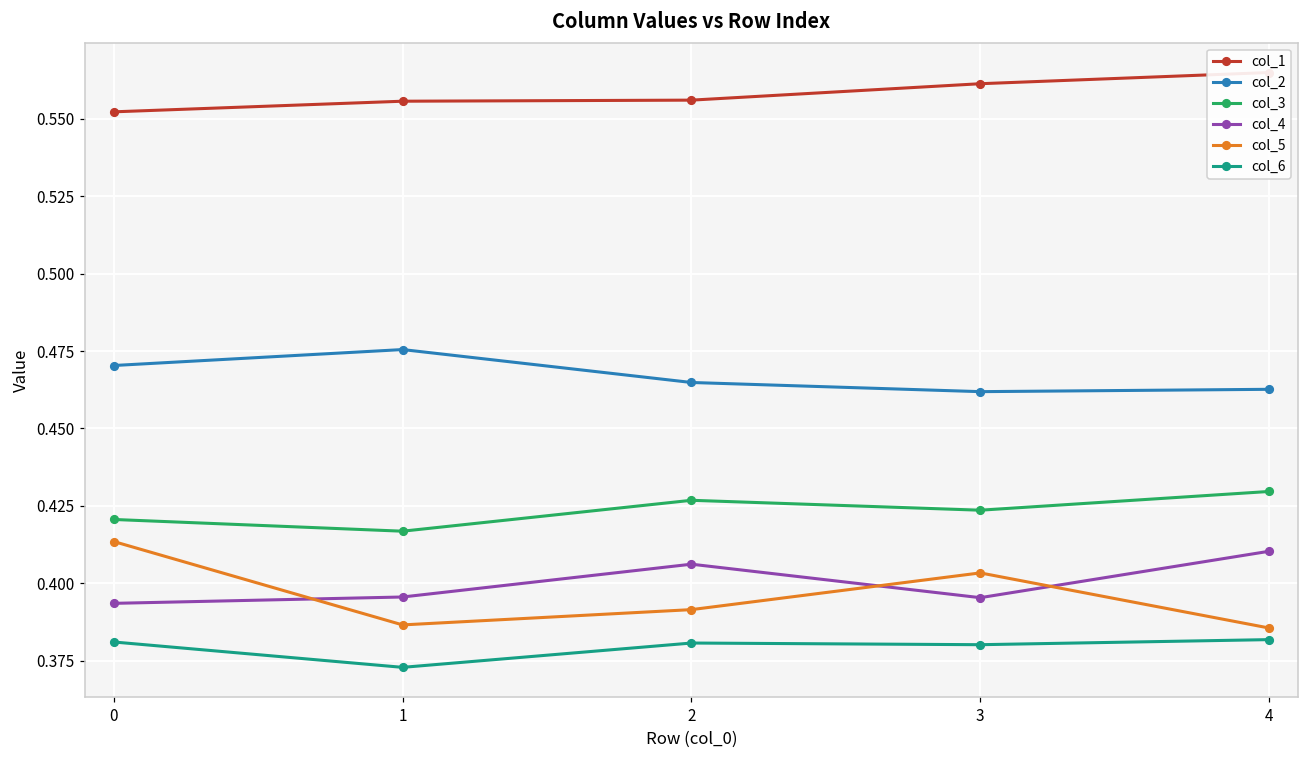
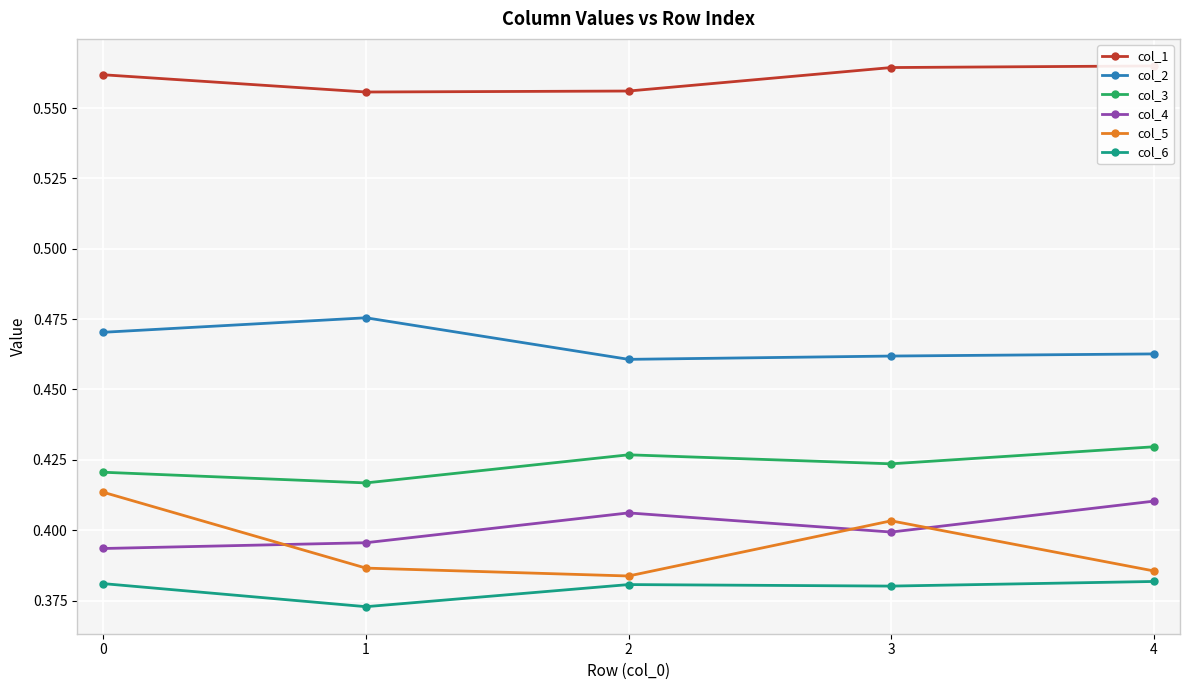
  {
    "col_1": {
-     "0": 0.552,
+     "0": 0.562,
      "1": 0.556,
      "2": 0.556,
-     "3": 0.561
+     "3": 0.564
    },
    "col_2": {
      "0": 0.470,
      "1": 0.475,
-     "2": 0.465,
+     "2": 0.461,
      "3": 0.462,
      "4": 0.463
    },
    "col_4": {
      "0": 0.393,
      "1": 0.396,
      "2": 0.406,
-     "3": 0.395,
+     "3": 0.399,
      "4": 0.410
    },
    "col_5": {
      "0": 0.413,
      "1": 0.387,
-     "2": 0.391,
+     "2": 0.384,
      "3": 0.403,
      "4": 0.386
    }
  }
